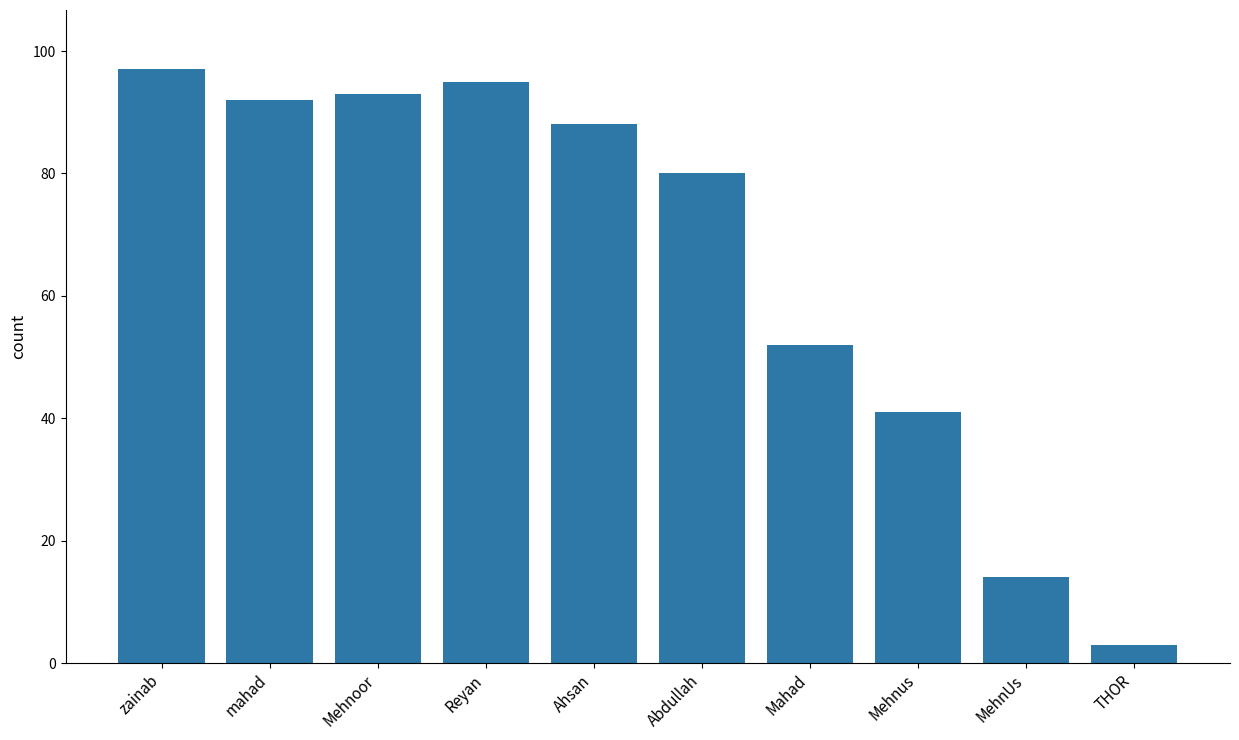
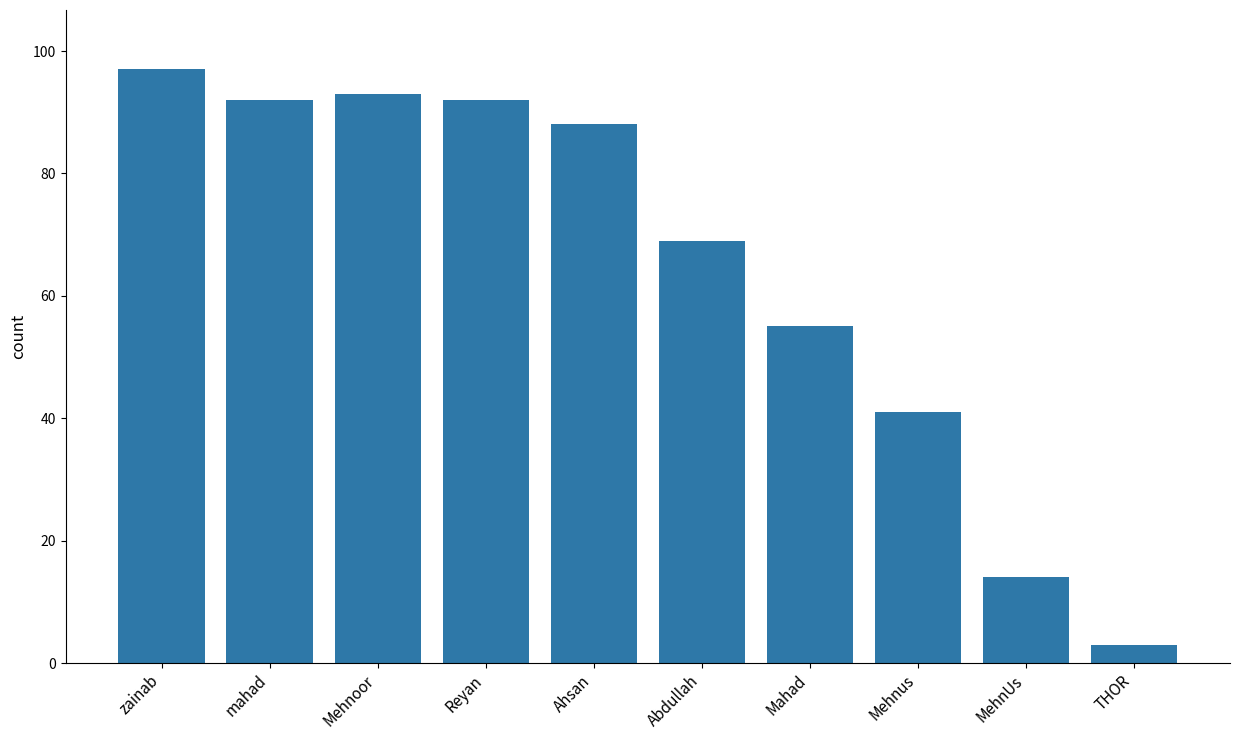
  {
    "zainab": 97,
    "mahad": 92,
    "Mehnoor": 93,
-   "Reyan": 95,
+   "Reyan": 92,
    "Ahsan": 88,
-   "Abdullah": 80,
-   "Mahad": 52,
+   "Abdullah": 69,
+   "Mahad": 55,
    "Mehnus": 41,
    "MehnUs": 14,
    "THOR": 3
  }
